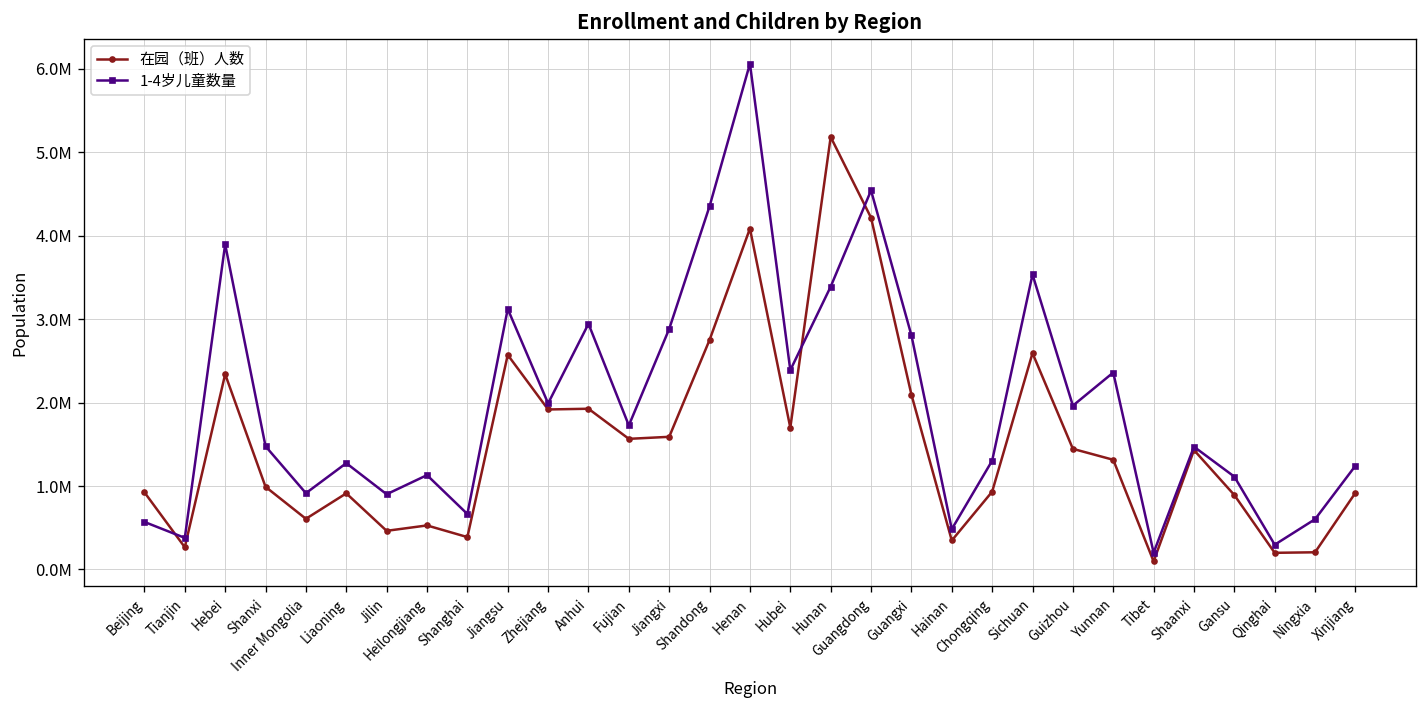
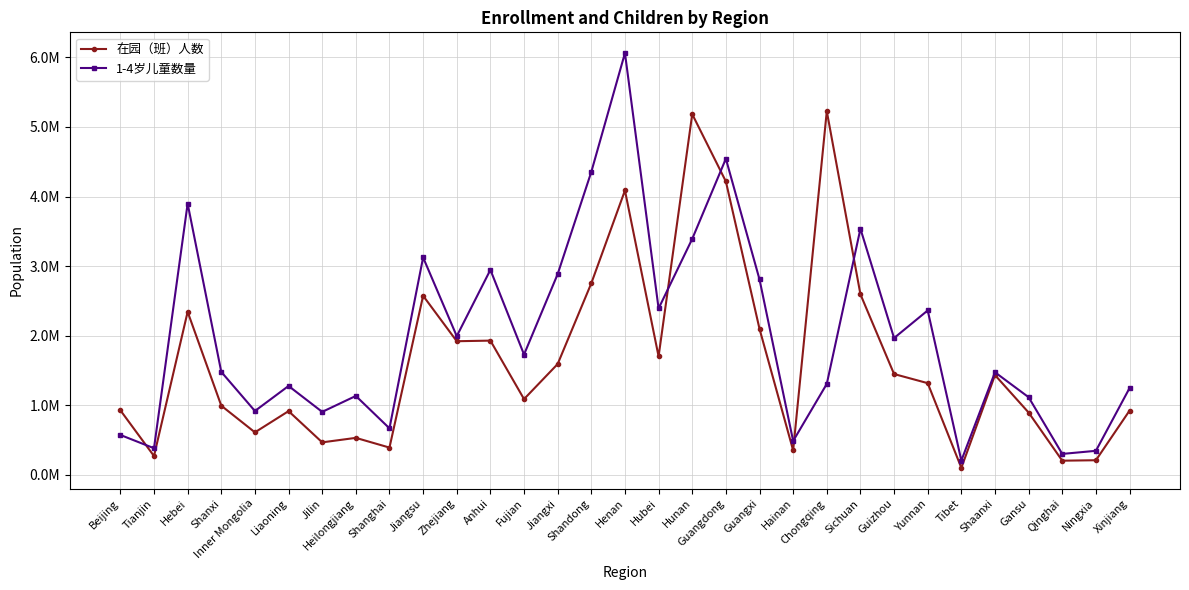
  {
    "在园（班）人数": {
      "Beijing": 900000,
      "Tianjin": 300000,
      "Hebei": 2300000,
      "Shanxi": 1000000,
      "Inner Mongolia": 600000,
      "Liaoning": 900000,
      "Jilin": 500000,
      "Heilongjiang": 500000,
      "Shanghai": 400000,
      "Jiangsu": 2600000,
      "Zhejiang": 1900000,
      "Anhui": 1900000,
-     "Fujian": 1600000,
+     "Fujian": 1100000,
      "Jiangxi": 1600000,
      "Shandong": 2800000,
      "Henan": 4100000,
      "Hubei": 1700000,
      "Hunan": 5200000,
      "Guangdong": 4200000,
      "Guangxi": 2100000,
      "Hainan": 300000,
-     "Chongqing": 900000,
+     "Chongqing": 5200000,
      "Sichuan": 2600000,
      "Guizhou": 1400000,
      "Yunnan": 1300000,
      "Tibet": 100000,
      "Shaanxi": 1400000,
      "Gansu": 900000,
      "Qinghai": 200000,
      "Ningxia": 200000,
      "Xinjiang": 900000
    },
    "1-4岁儿童数量": {
      "Beijing": 600000,
      "Tianjin": 400000,
      "Hebei": 3900000,
      "Shanxi": 1500000,
      "Inner Mongolia": 900000,
      "Liaoning": 1300000,
      "Jilin": 900000,
      "Heilongjiang": 1100000,
      "Shanghai": 700000,
      "Jiangsu": 3100000,
      "Zhejiang": 2000000,
      "Anhui": 2900000,
      "Fujian": 1700000,
      "Jiangxi": 2900000,
      "Shandong": 4400000,
      "Henan": 6100000,
      "Hubei": 2400000,
      "Hunan": 3400000,
      "Guangdong": 4500000,
      "Guangxi": 2800000,
      "Hainan": 500000,
      "Chongqing": 1300000,
      "Sichuan": 3500000,
      "Guizhou": 2000000,
      "Yunnan": 2400000,
      "Tibet": 200000,
      "Shaanxi": 1500000,
      "Gansu": 1100000,
      "Qinghai": 300000,
-     "Ningxia": 600000,
+     "Ningxia": 300000,
      "Xinjiang": 1200000
    }
  }
